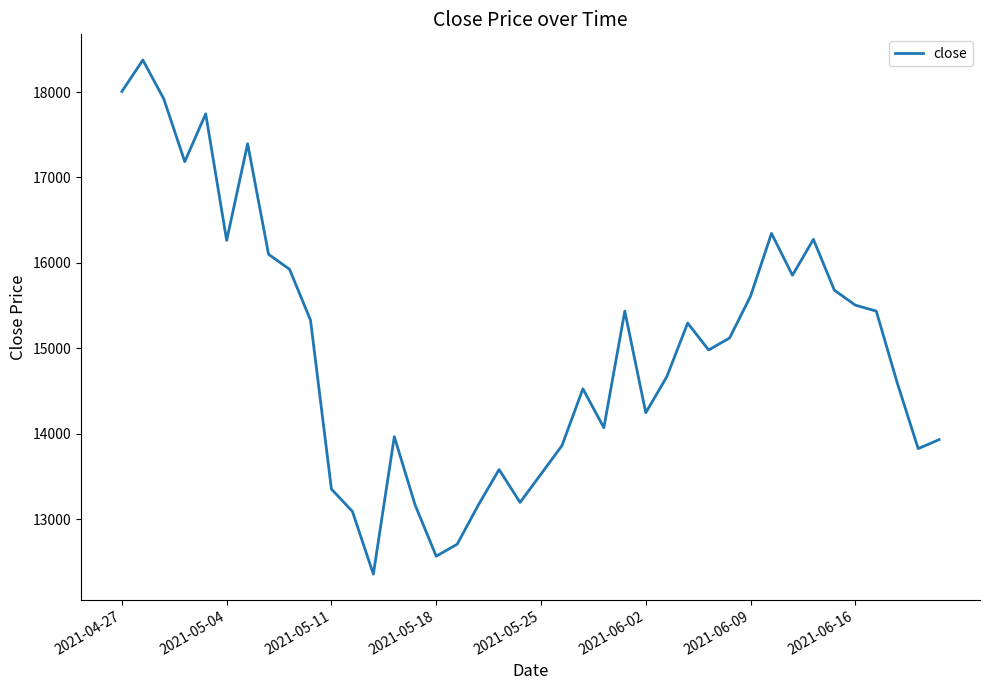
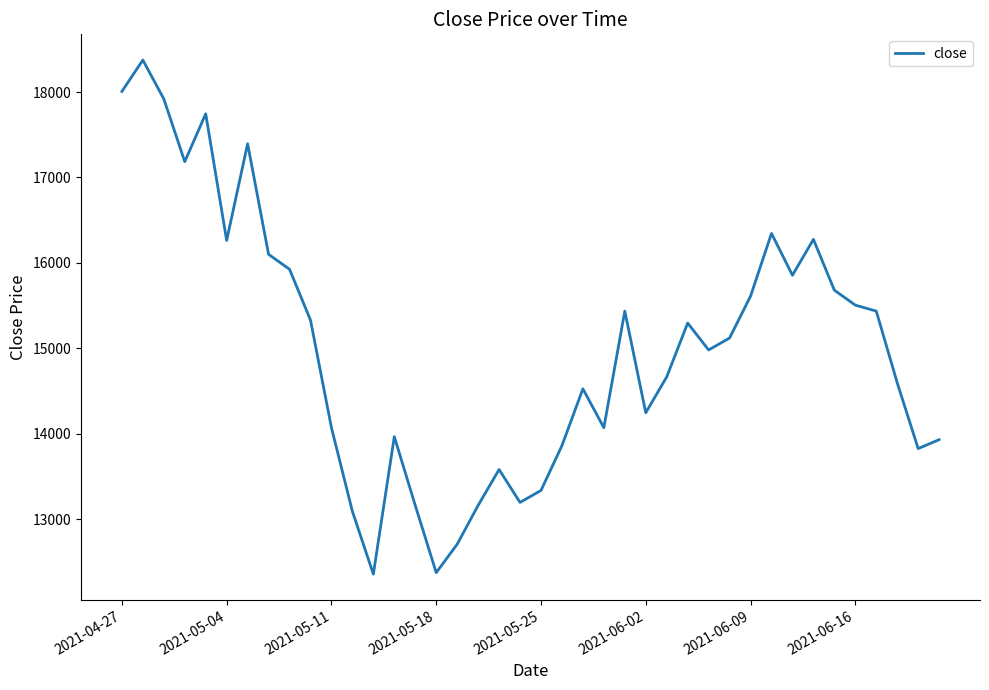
  {
    "2021-04-27": 18000,
    "2021-05-04": 16300,
-   "2021-05-11": 13400,
-   "2021-05-18": 12600,
-   "2021-05-25": 13500,
+   "2021-05-11": 14100,
+   "2021-05-18": 12400,
+   "2021-05-25": 13300,
    "2021-06-02": 14200,
    "2021-06-09": 15600,
    "2021-06-16": 15500
  }
